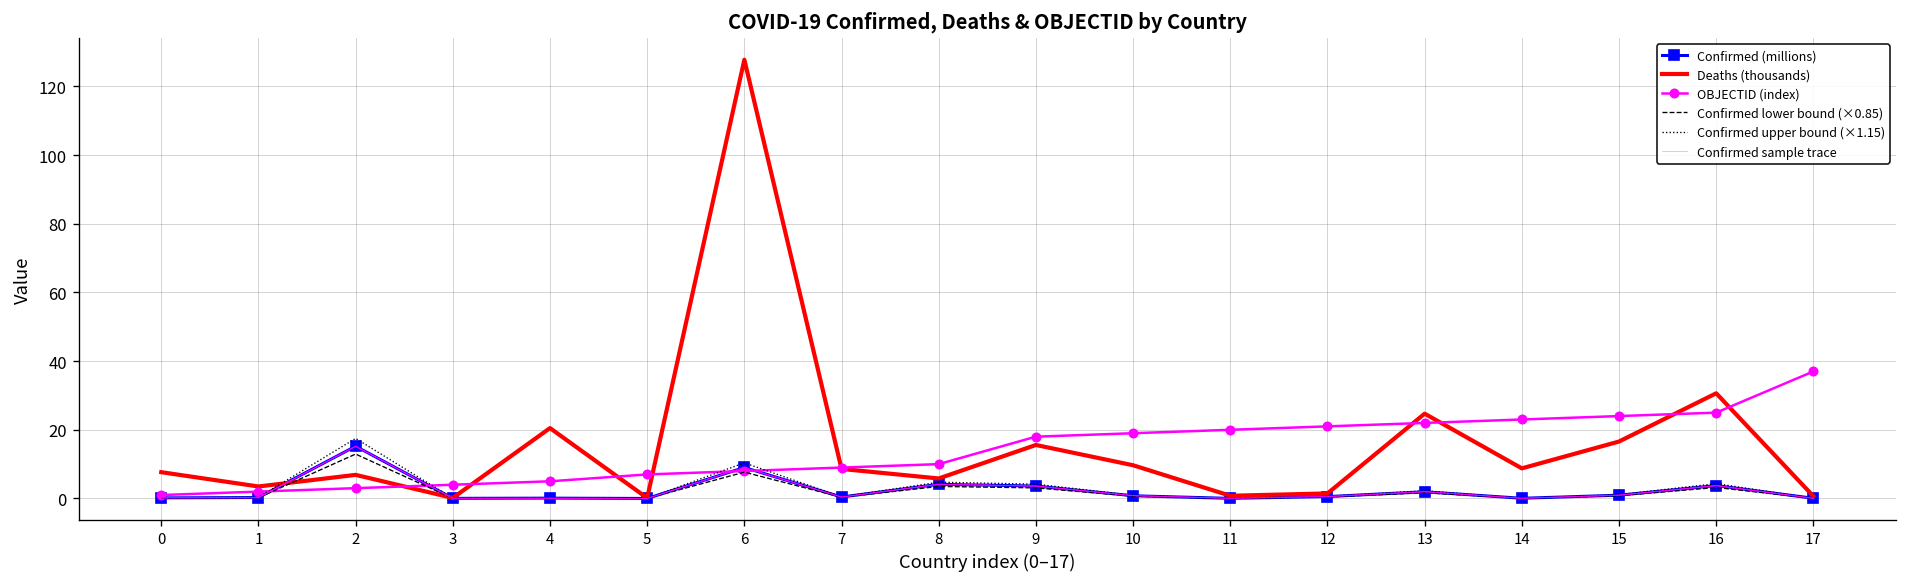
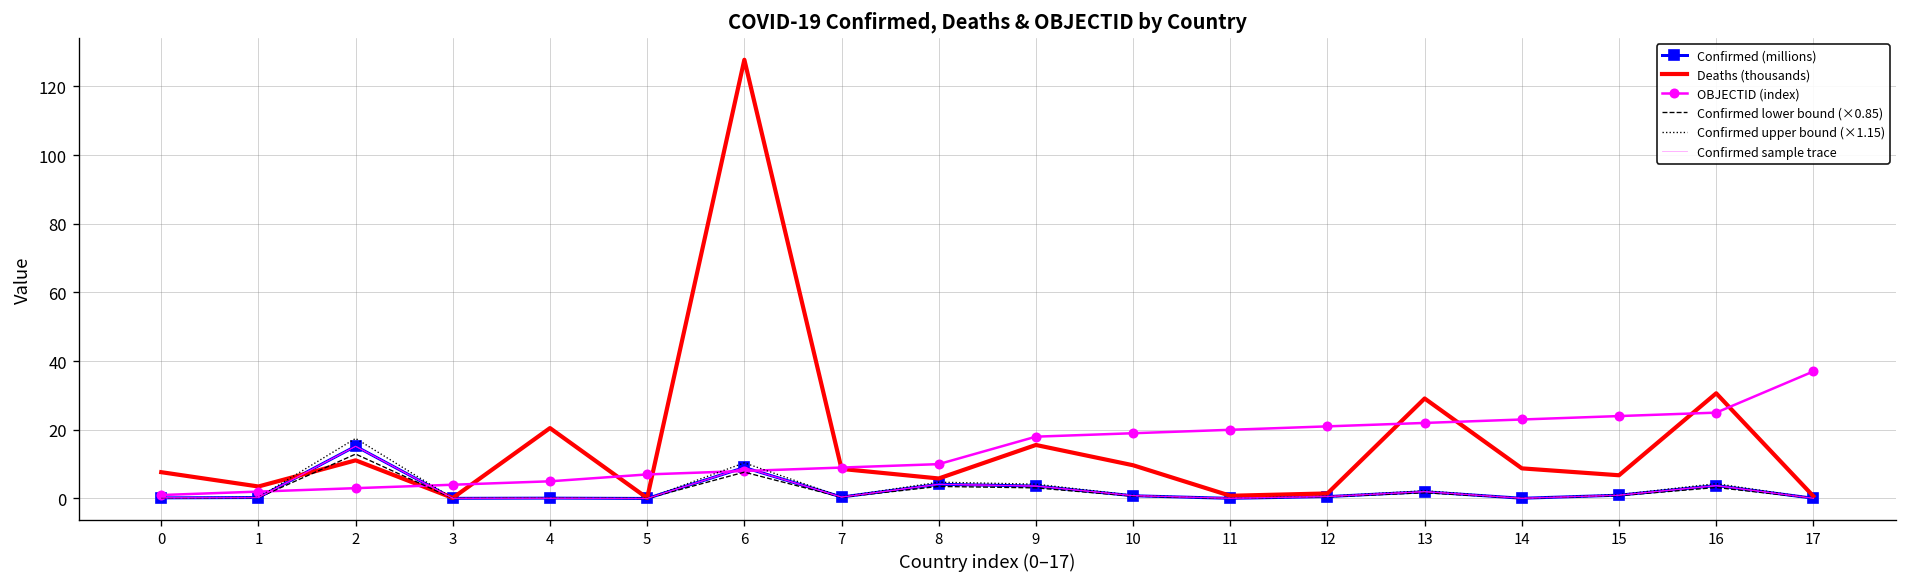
  {
    "Deaths (thousands)": {
      "0": 8,
      "1": 3,
-     "2": 7,
+     "2": 11,
      "4": 21,
      "6": 128,
      "8": 6,
      "9": 16,
      "10": 10,
-     "13": 25,
+     "13": 29,
      "14": 9,
-     "15": 17,
+     "15": 7,
      "16": 31
    }
  }
